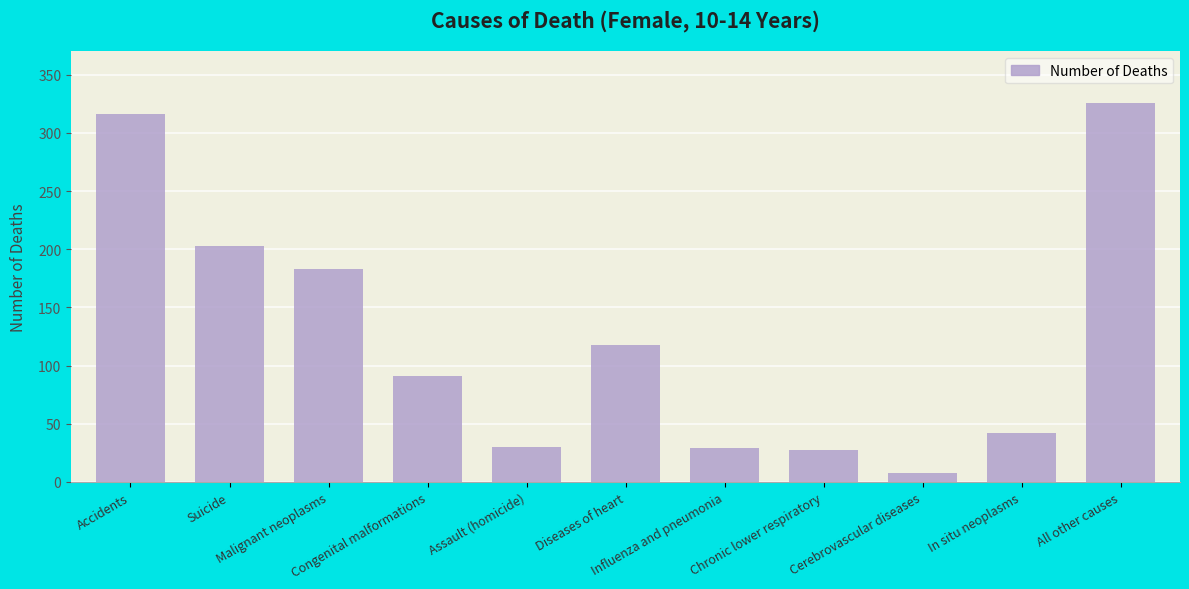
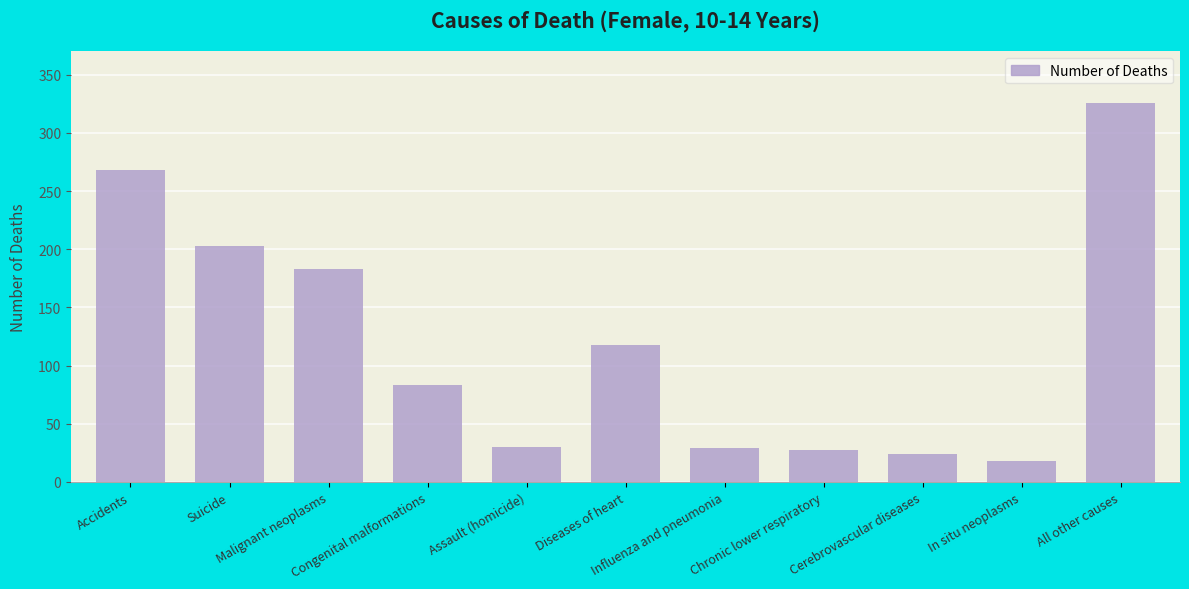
  {
-   "Accidents": 316,
+   "Accidents": 268,
    "Suicide": 203,
    "Malignant neoplasms": 183,
-   "Congenital malformations": 91,
+   "Congenital malformations": 83,
    "Assault (homicide)": 30,
    "Diseases of heart": 118,
    "Influenza and pneumonia": 29,
    "Chronic lower respiratory": 27,
-   "Cerebrovascular diseases": 8,
-   "In situ neoplasms": 42,
+   "Cerebrovascular diseases": 24,
+   "In situ neoplasms": 18,
    "All other causes": 326
  }
